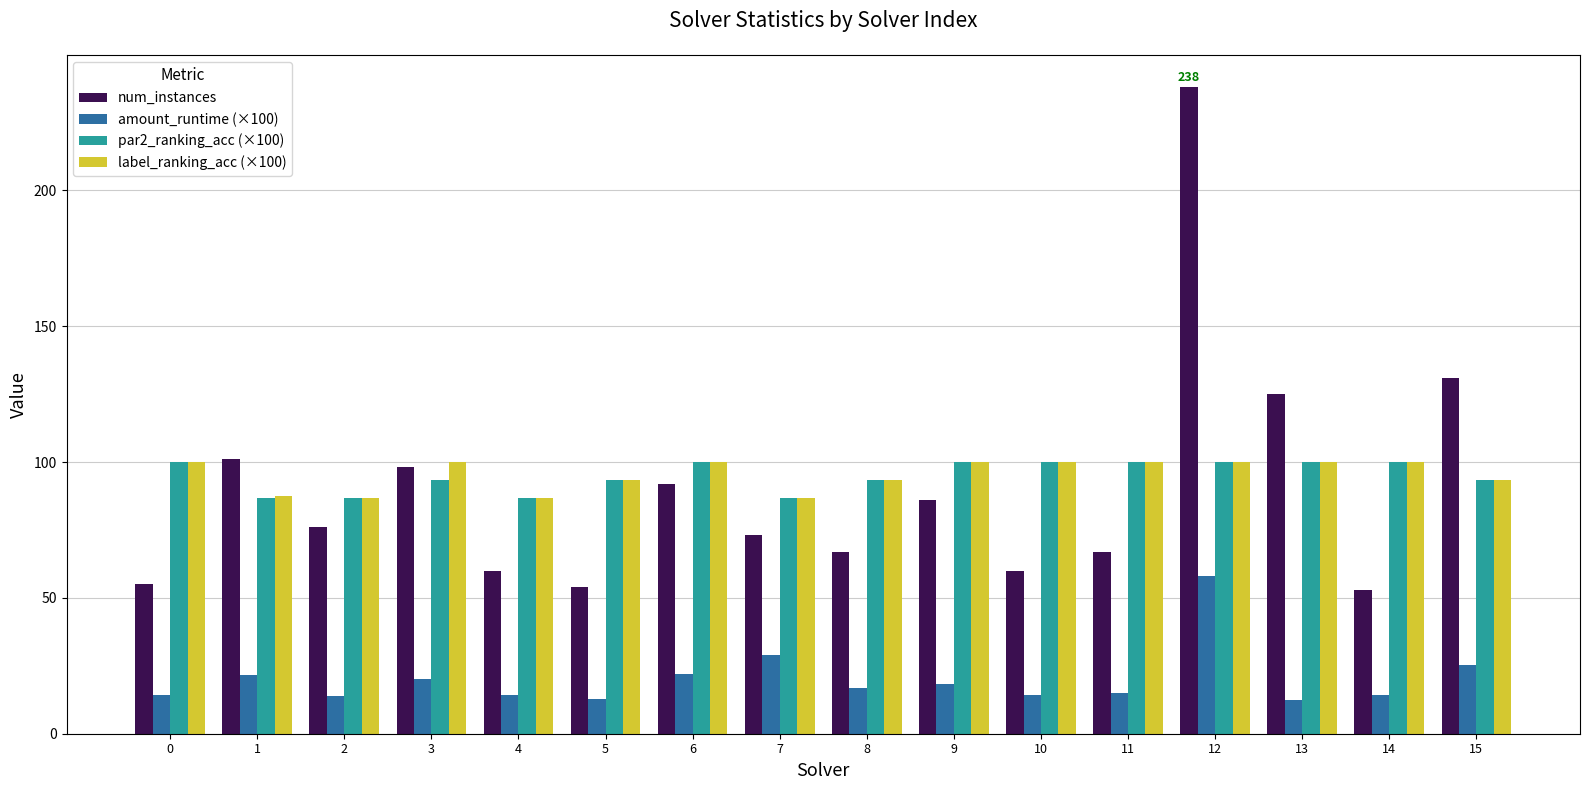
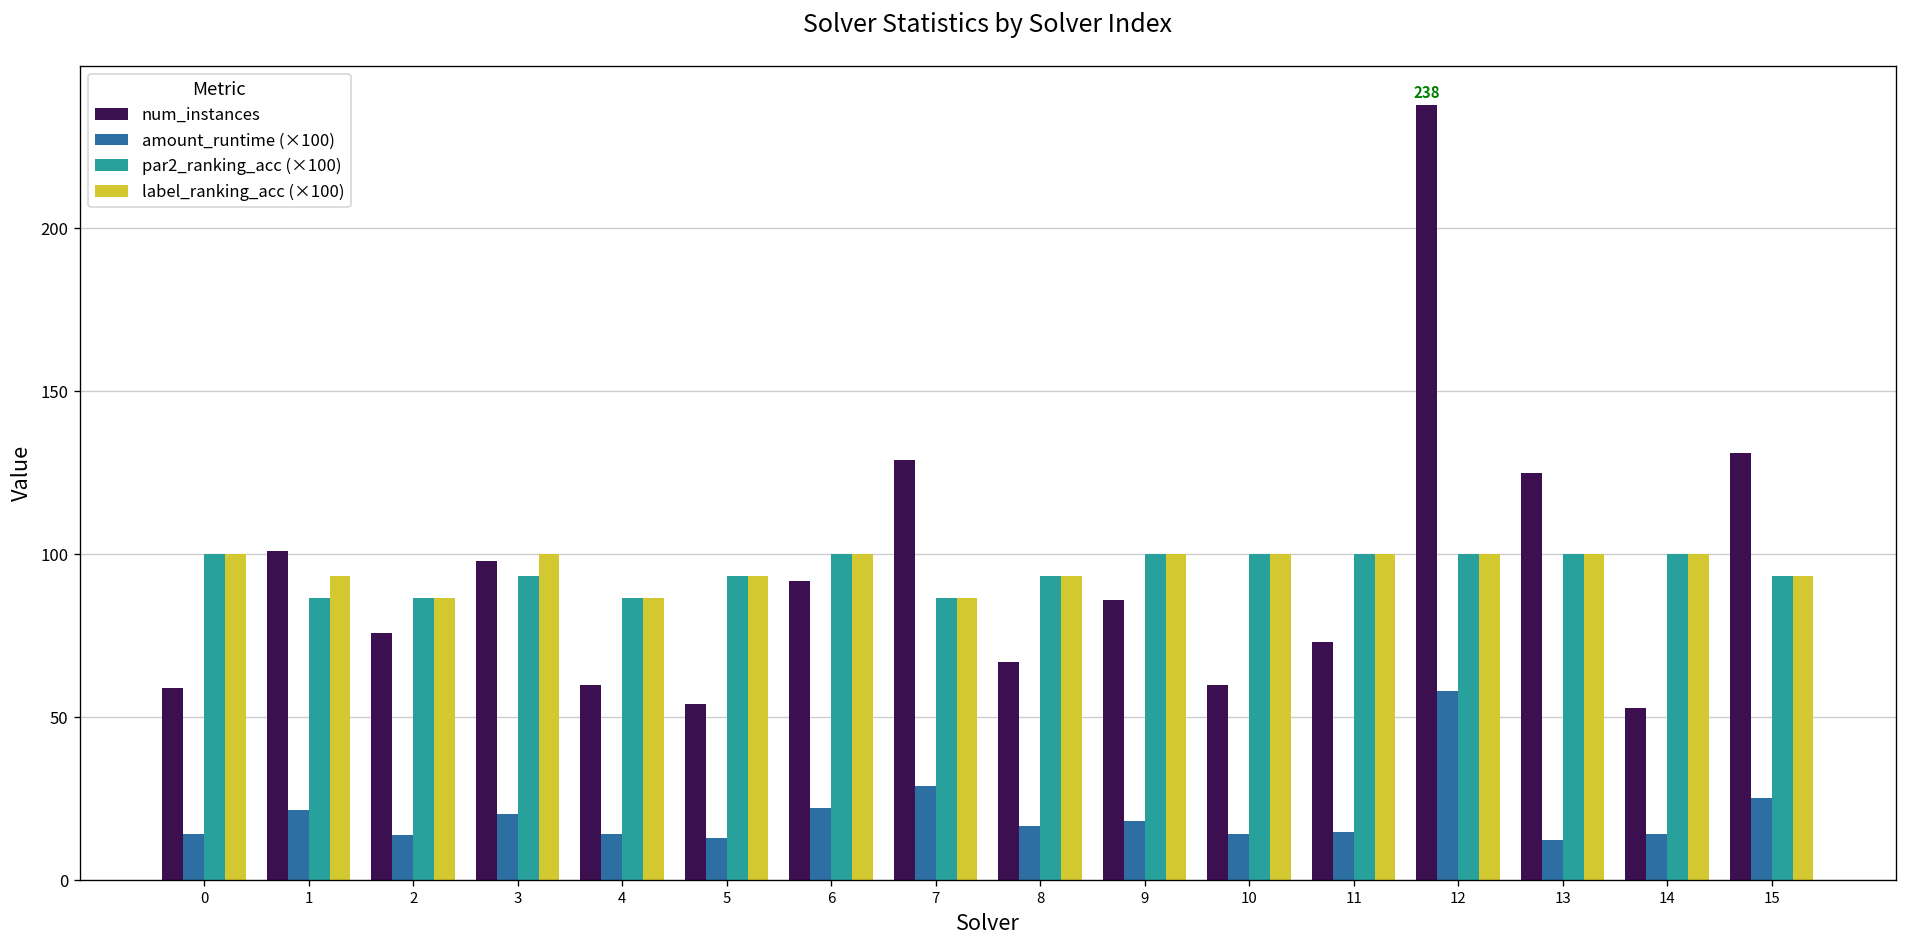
  {
    "num_instances": {
-     "0": 55,
+     "0": 59,
      "1": 101,
      "2": 76,
      "3": 98,
      "4": 60,
      "5": 54,
      "6": 92,
-     "7": 73,
+     "7": 129,
      "8": 67,
      "9": 86,
      "10": 60,
-     "11": 67,
+     "11": 73,
      "13": 125,
      "14": 53,
      "15": 131
    },
    "label_ranking_acc (×100)": {
      "0": 100,
-     "1": 87,
+     "1": 93,
      "2": 87,
      "3": 100,
      "4": 87,
      "5": 93,
      "6": 100,
      "7": 87,
      "8": 93,
      "9": 100,
      "10": 100,
      "11": 100,
      "12": 100,
      "13": 100,
      "14": 100,
      "15": 93
    }
  }
